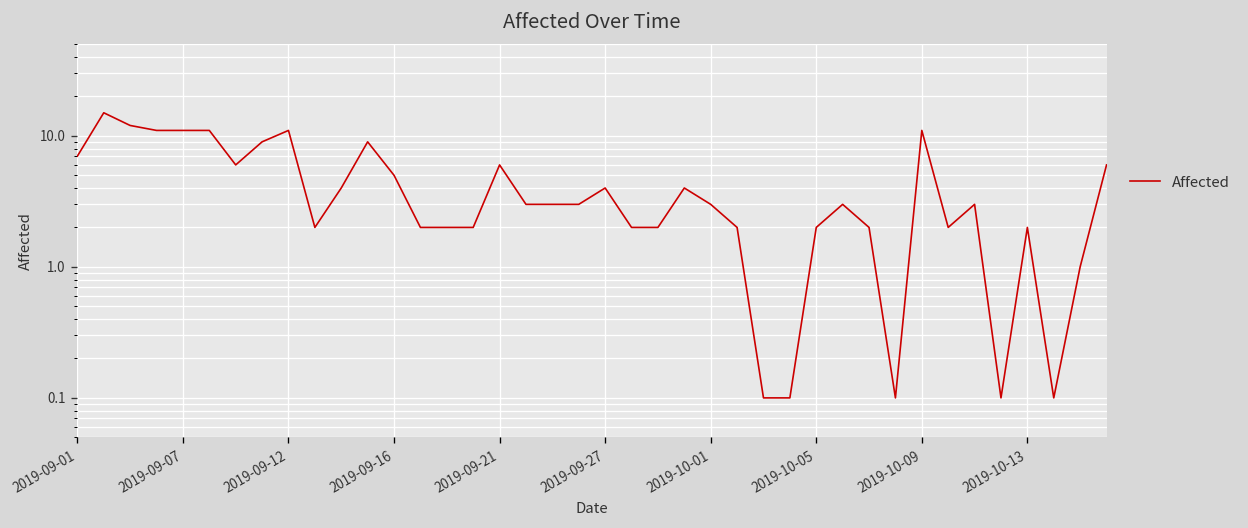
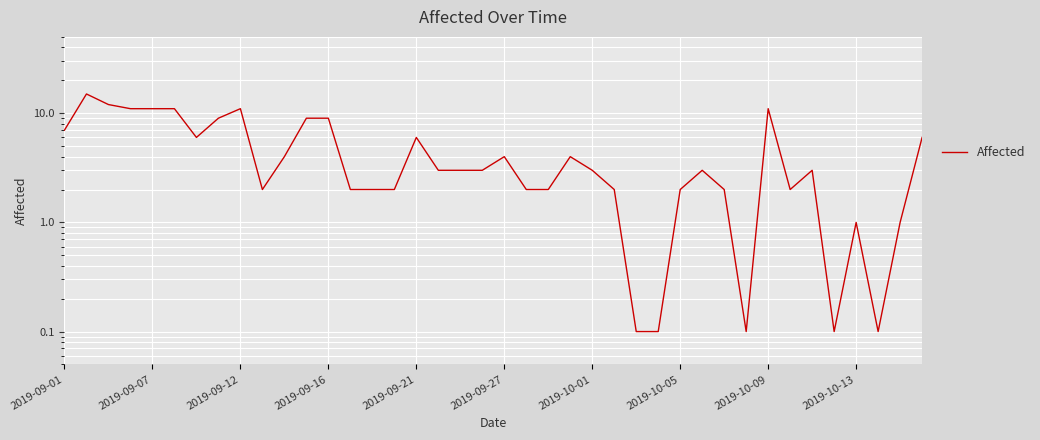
  {
    "2019-09-01": 7,
    "2019-09-07": 11,
    "2019-09-12": 11,
-   "2019-09-16": 5,
+   "2019-09-16": 9,
    "2019-09-21": 6,
    "2019-09-27": 4,
    "2019-10-01": 3,
    "2019-10-05": 2,
    "2019-10-09": 11,
-   "2019-10-13": 2
+   "2019-10-13": 1
  }
